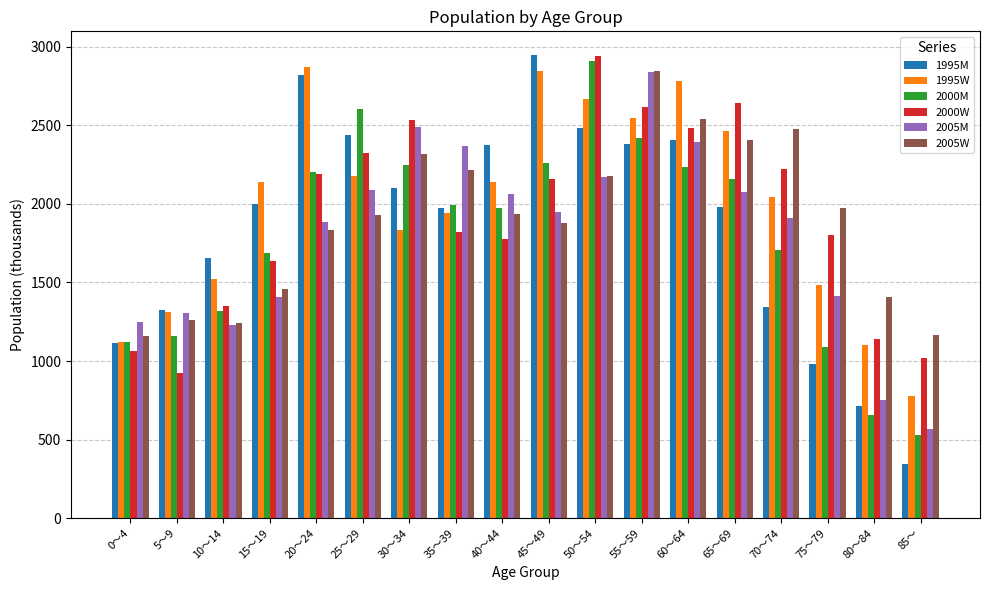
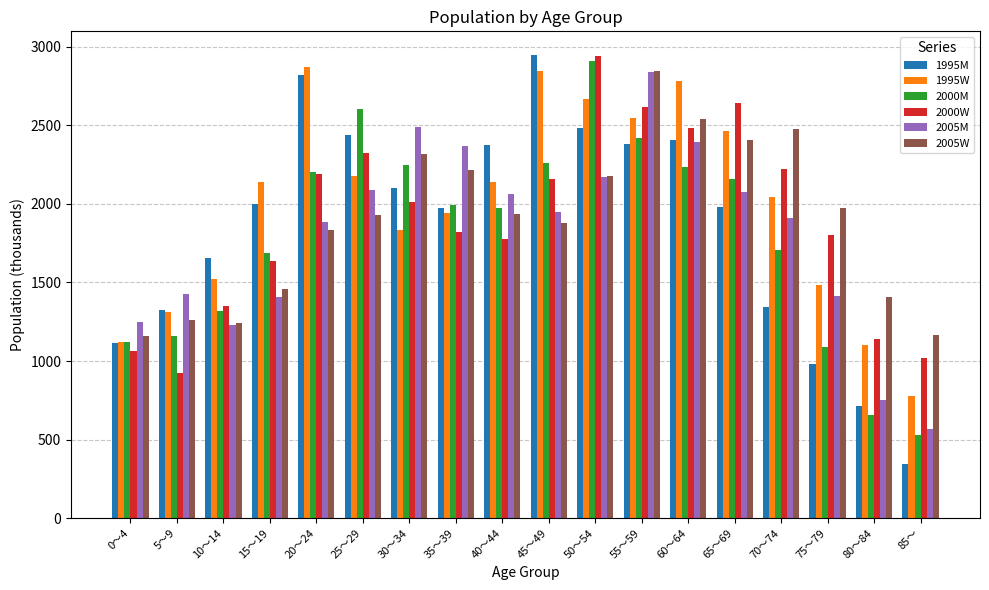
  {
    "1995M": {
      "0～4": 1120,
      "5～9": 1330,
      "10～14": 1660,
      "15～19": 2000,
      "20～24": 2820,
      "25～29": 2440,
      "30～34": 2100,
      "35～39": 1970,
      "40～44": 2370,
      "45～49": 2950,
      "50～54": 2480,
      "55～59": 2380,
      "60～64": 2410,
      "65～69": 1980,
      "70～74": 1340,
      "75～79": 980,
      "80～84": 710,
      "85～": 340
    },
    "1995W": {
      "0～4": 1120,
      "5～9": 1310,
      "10～14": 1520,
      "15～19": 2140,
      "20～24": 2870,
      "25～29": 2180,
      "30～34": 1840,
      "35～39": 1940,
      "40～44": 2140,
      "45～49": 2840,
      "50～54": 2670,
      "55～59": 2550,
      "60～64": 2780,
      "65～69": 2460,
      "70～74": 2040,
      "75～79": 1490,
      "80～84": 1100,
      "85～": 780
    },
    "2000M": {
      "0～4": 1120,
      "5～9": 1160,
      "10～14": 1320,
      "15～19": 1690,
      "20～24": 2200,
      "25～29": 2600,
      "30～34": 2250,
      "35～39": 2000,
      "40～44": 1970,
      "45～49": 2260,
      "50～54": 2910,
      "55～59": 2420,
      "60～64": 2230,
      "65～69": 2160,
      "70～74": 1710,
      "75～79": 1090,
      "80～84": 660,
      "85～": 530
    },
    "2000W": {
      "0～4": 1060,
      "5～9": 920,
      "10～14": 1350,
      "15～19": 1640,
      "20～24": 2190,
      "25～29": 2320,
-     "30～34": 2530,
+     "30～34": 2010,
      "35～39": 1820,
      "40～44": 1780,
      "45～49": 2160,
      "50～54": 2940,
      "55～59": 2620,
      "60～64": 2490,
      "65～69": 2640,
      "70～74": 2220,
      "75～79": 1800,
      "80～84": 1140,
      "85～": 1020
    },
    "2005M": {
      "0～4": 1250,
-     "5～9": 1310,
+     "5～9": 1430,
      "10～14": 1230,
      "15～19": 1410,
      "20～24": 1890,
      "25～29": 2090,
      "30～34": 2490,
      "35～39": 2370,
      "40～44": 2060,
      "45～49": 1950,
      "50～54": 2170,
      "55～59": 2840,
      "60～64": 2400,
      "65～69": 2080,
      "70～74": 1910,
      "75～79": 1410,
      "80～84": 750,
      "85～": 570
    },
    "2005W": {
      "0～4": 1160,
      "5～9": 1260,
      "10～14": 1240,
      "15～19": 1460,
      "20～24": 1830,
      "25～29": 1930,
      "30～34": 2320,
      "35～39": 2220,
      "40～44": 1940,
      "45～49": 1880,
      "50～54": 2180,
      "55～59": 2850,
      "60～64": 2540,
      "65～69": 2410,
      "70～74": 2480,
      "75～79": 1970,
      "80～84": 1410,
      "85～": 1170
    }
  }
